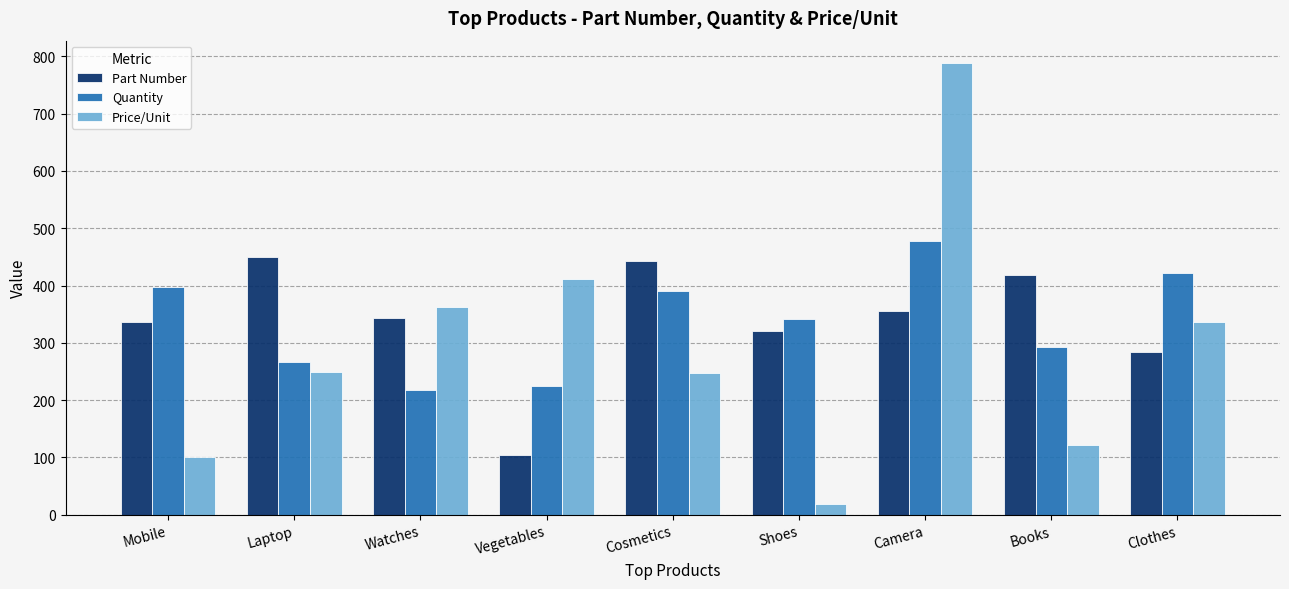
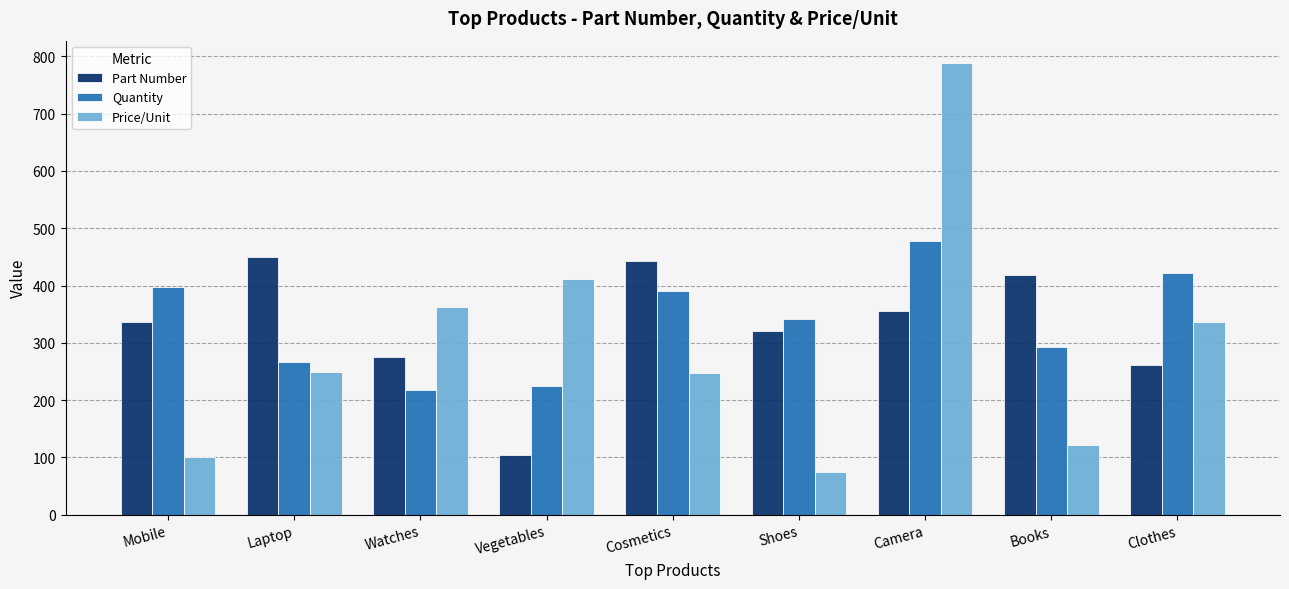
  {
    "Part Number": {
      "Mobile": 340,
      "Laptop": 450,
-     "Watches": 340,
+     "Watches": 280,
      "Vegetables": 100,
      "Cosmetics": 440,
      "Shoes": 320,
      "Camera": 360,
      "Books": 420,
-     "Clothes": 280
+     "Clothes": 260
    },
    "Quantity": {
      "Mobile": 400,
      "Laptop": 270,
      "Watches": 220,
      "Vegetables": 220,
      "Cosmetics": 390,
      "Shoes": 340,
      "Camera": 480,
      "Books": 290,
      "Clothes": 420
    },
    "Price/Unit": {
      "Mobile": 100,
      "Laptop": 250,
      "Watches": 360,
      "Vegetables": 410,
      "Cosmetics": 250,
-     "Shoes": 20,
+     "Shoes": 80,
      "Camera": 790,
      "Books": 120,
      "Clothes": 340
    }
  }
